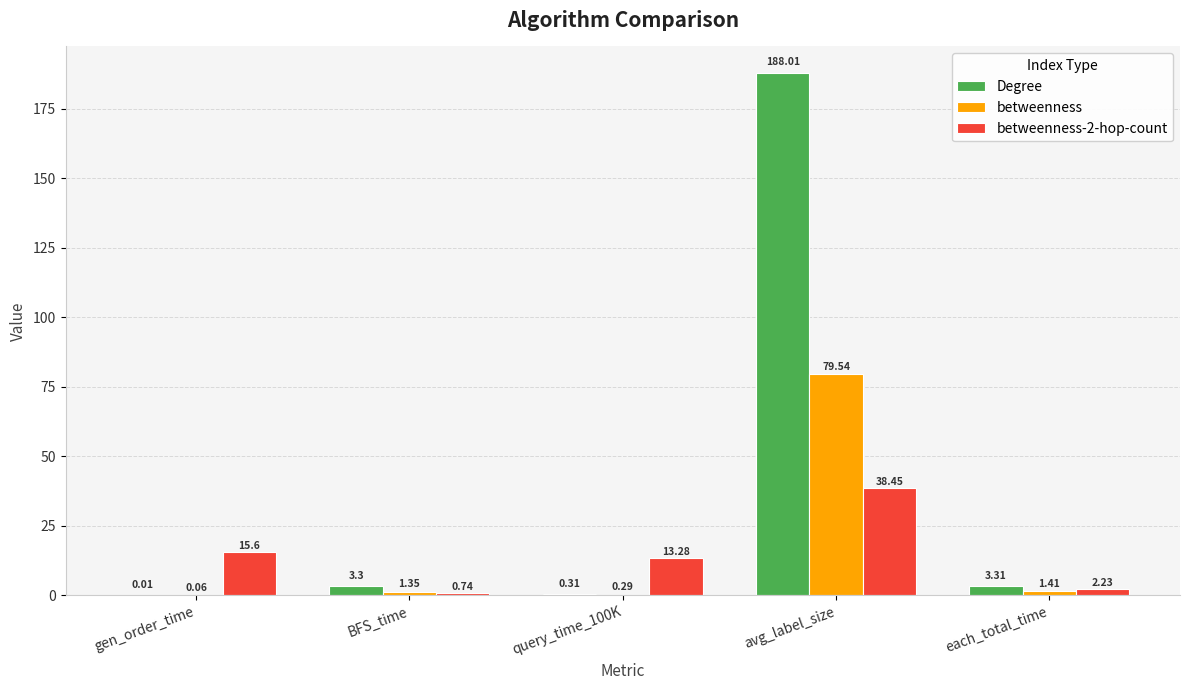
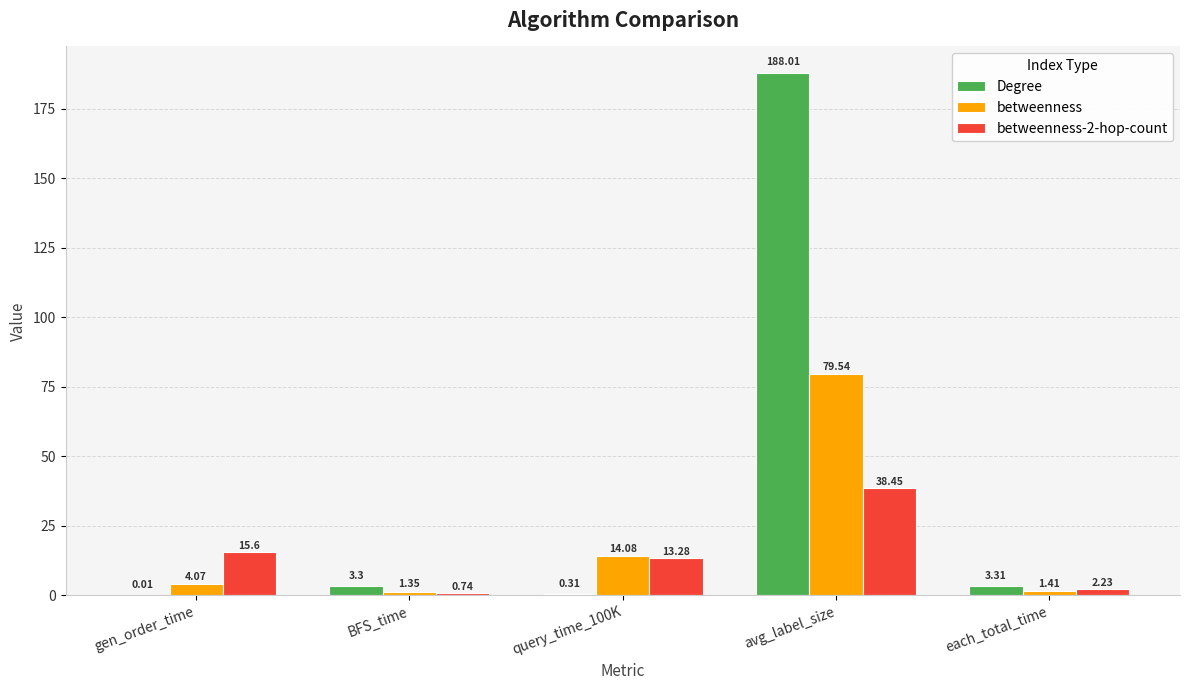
  {
    "Degree": {
      "gen_order_time": 0.01,
      "BFS_time": 3.3,
      "query_time_100K": 0.31,
      "avg_label_size": 188.01,
      "each_total_time": 3.31
    },
    "betweenness": {
-     "gen_order_time": 0.06,
+     "gen_order_time": 4.07,
      "BFS_time": 1.35,
-     "query_time_100K": 0.29,
+     "query_time_100K": 14.08,
      "avg_label_size": 79.54,
      "each_total_time": 1.41
    },
    "betweenness-2-hop-count": {
      "gen_order_time": 15.6,
      "BFS_time": 0.74,
      "query_time_100K": 13.28,
      "avg_label_size": 38.45,
      "each_total_time": 2.23
    }
  }
